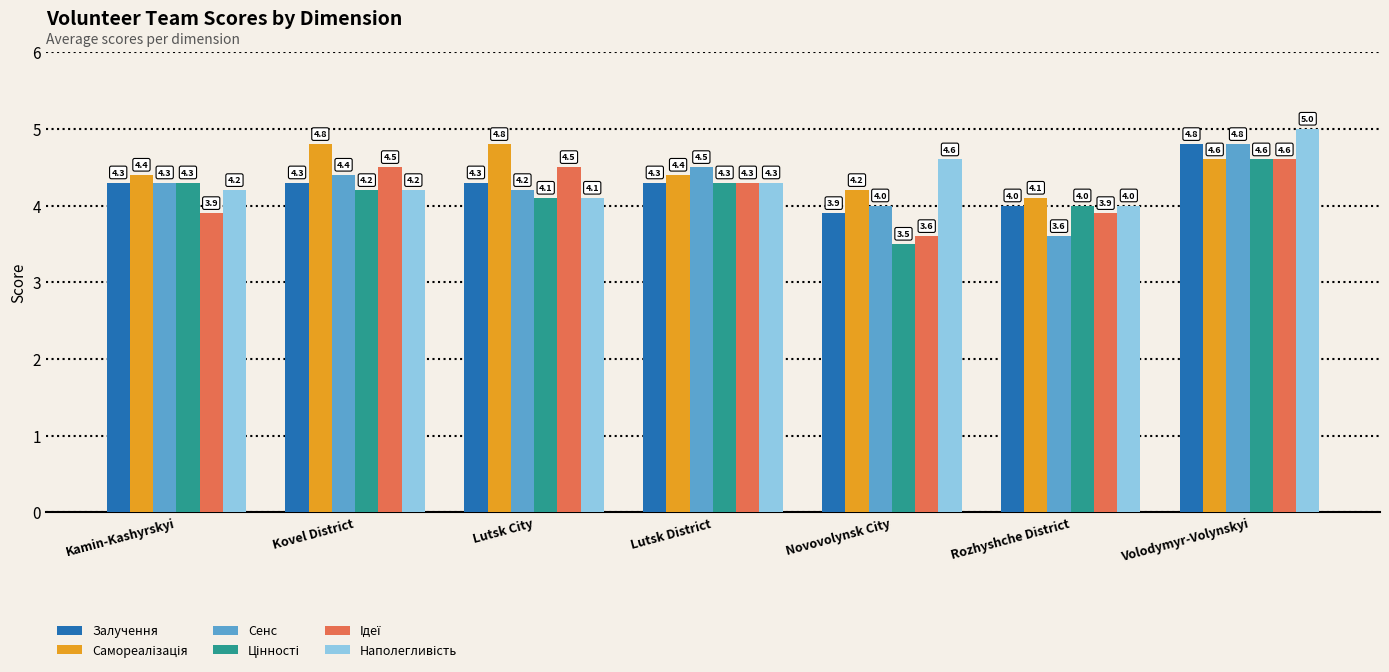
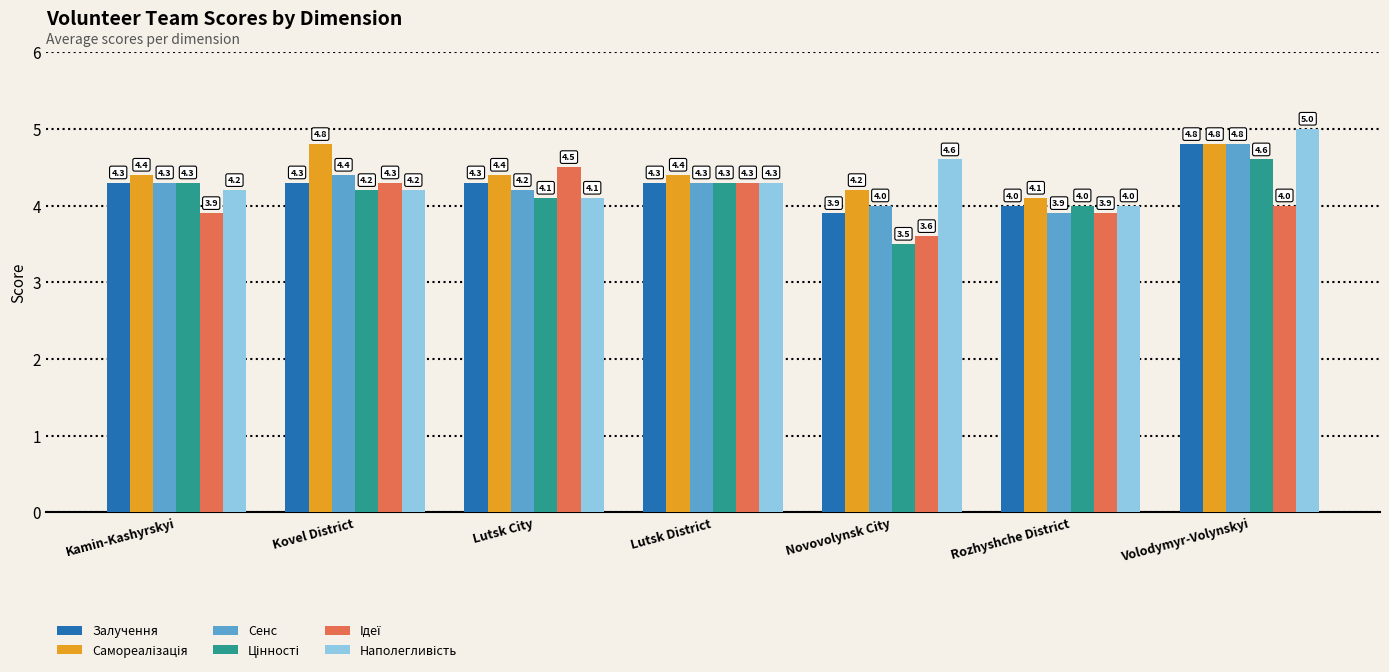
  {
    "Самореалізація": {
-     "Lutsk City": 4.8,
-     "Volodymyr-Volynskyi": 4.6
+     "Lutsk City": 4.4,
+     "Volodymyr-Volynskyi": 4.8
    },
    "Сенс": {
-     "Lutsk District": 4.5,
-     "Rozhyshche District": 3.6
+     "Lutsk District": 4.3,
+     "Rozhyshche District": 3.9
    },
    "Ідеї": {
-     "Kovel District": 4.5,
-     "Volodymyr-Volynskyi": 4.6
+     "Kovel District": 4.3,
+     "Volodymyr-Volynskyi": 4.0
    }
  }
